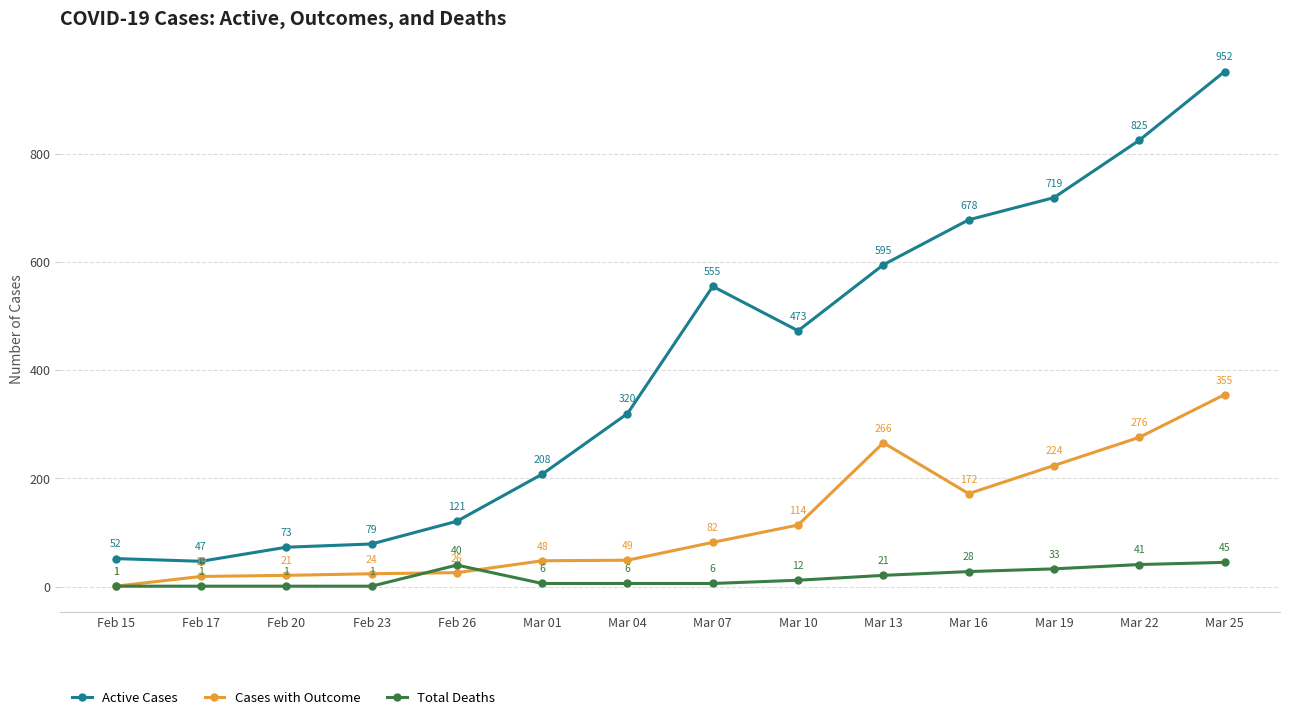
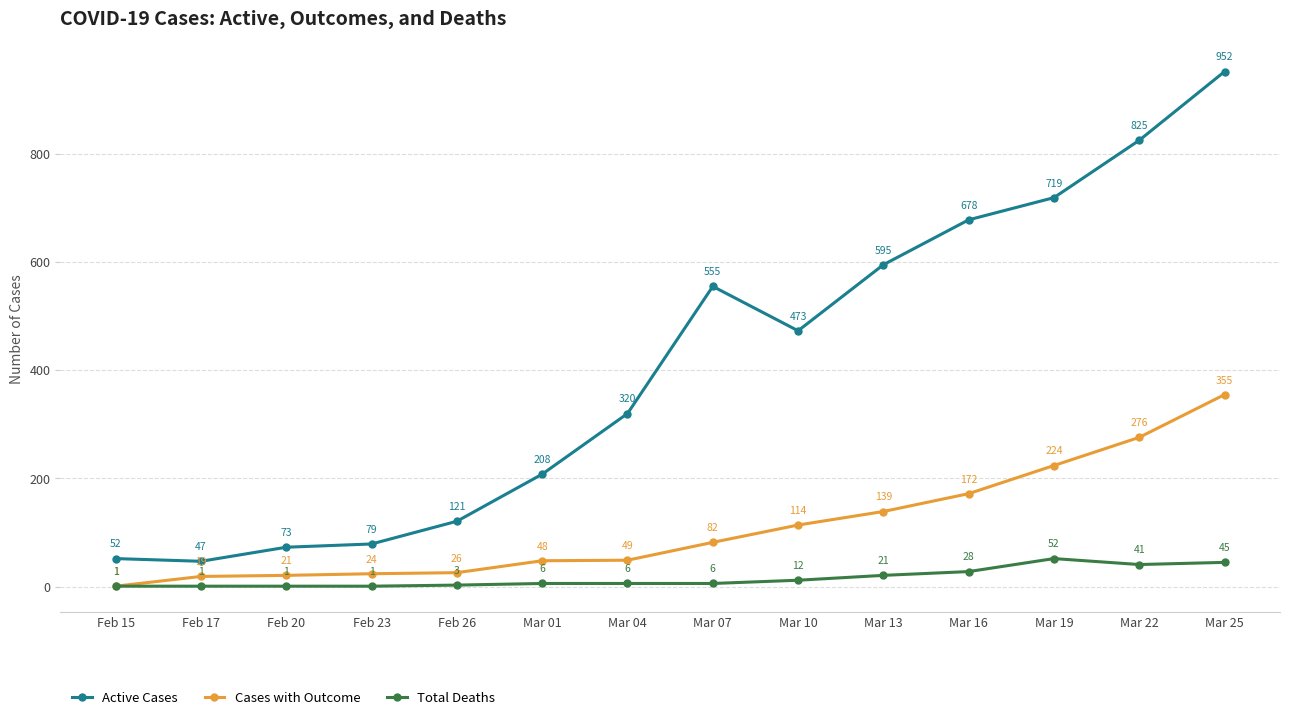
  {
    "Active Cases": {
      "Feb 15": 52,
      "Feb 17": 47,
      "Feb 20": 73,
      "Feb 23": 79,
      "Feb 26": 121,
      "Mar 01": 208,
      "Mar 04": 320,
      "Mar 07": 555,
      "Mar 10": 473,
      "Mar 13": 595,
      "Mar 16": 678,
      "Mar 19": 719,
      "Mar 22": 825,
      "Mar 25": 952
    },
    "Cases with Outcome": {
      "Feb 20": 21,
      "Feb 23": 24,
      "Feb 26": 26,
      "Mar 01": 48,
      "Mar 04": 49,
      "Mar 07": 82,
      "Mar 10": 114,
-     "Mar 13": 266,
+     "Mar 13": 139,
      "Mar 16": 172,
      "Mar 19": 224,
      "Mar 22": 276,
      "Mar 25": 355
    },
    "Total Deaths": {
-     "Feb 26": 40,
+     "Feb 26": 3,
      "Mar 01": 6,
      "Mar 04": 6,
      "Mar 07": 6,
      "Mar 10": 12,
      "Mar 13": 21,
      "Mar 16": 28,
-     "Mar 19": 33,
+     "Mar 19": 52,
      "Mar 22": 41,
      "Mar 25": 45
    }
  }
